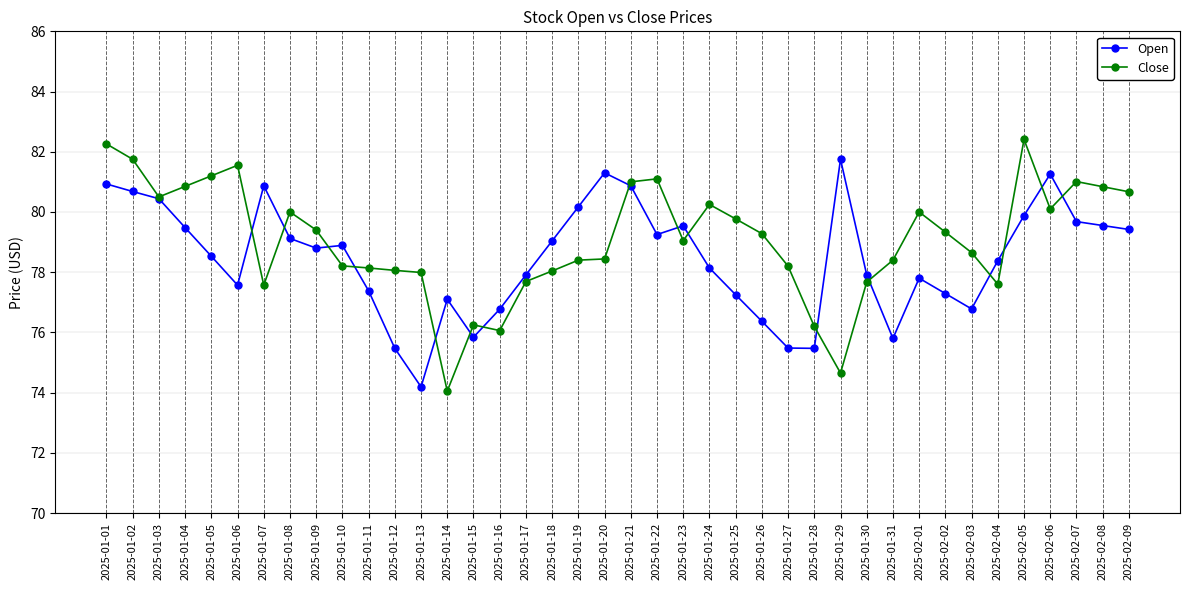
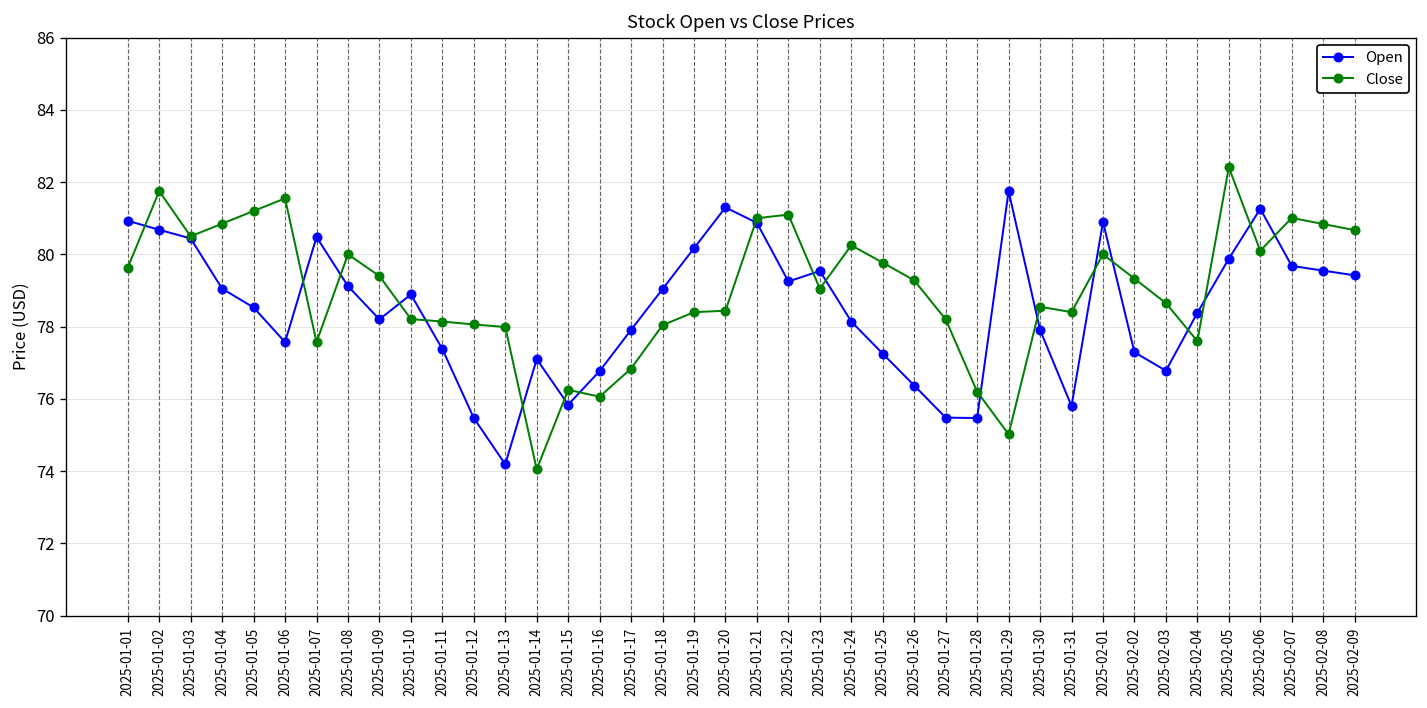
  {
    "Open": {
      "2025-01-01": 80.9,
      "2025-01-02": 80.7,
-     "2025-01-04": 79.5,
+     "2025-01-04": 79.1,
      "2025-01-05": 78.5,
      "2025-01-06": 77.6,
-     "2025-01-07": 80.9,
+     "2025-01-07": 80.5,
      "2025-01-08": 79.1,
-     "2025-01-09": 78.8,
+     "2025-01-09": 78.2,
      "2025-01-10": 78.9,
      "2025-01-11": 77.4,
      "2025-01-12": 75.5,
      "2025-01-13": 74.2,
      "2025-01-14": 77.1,
      "2025-01-15": 75.8,
      "2025-01-16": 76.8,
      "2025-01-17": 77.9,
      "2025-01-18": 79.0,
      "2025-01-19": 80.2,
      "2025-01-20": 81.3,
      "2025-01-21": 80.9,
      "2025-01-22": 79.3,
      "2025-01-23": 79.5,
      "2025-01-24": 78.1,
      "2025-01-25": 77.3,
      "2025-01-26": 76.4,
      "2025-01-27": 75.5,
      "2025-01-28": 75.5,
      "2025-01-29": 81.8,
      "2025-01-30": 77.9,
      "2025-01-31": 75.8,
-     "2025-02-01": 77.8,
+     "2025-02-01": 80.9,
      "2025-02-02": 77.3,
      "2025-02-03": 76.8,
      "2025-02-04": 78.4,
      "2025-02-05": 79.9,
      "2025-02-06": 81.3,
      "2025-02-07": 79.7,
      "2025-02-08": 79.6,
      "2025-02-09": 79.4
    },
    "Close": {
-     "2025-01-01": 82.3,
+     "2025-01-01": 79.6,
      "2025-01-02": 81.8,
      "2025-01-04": 80.9,
      "2025-01-05": 81.2,
      "2025-01-06": 81.6,
      "2025-01-07": 77.6,
      "2025-01-08": 80.0,
      "2025-01-09": 79.4,
      "2025-01-10": 78.2,
      "2025-01-11": 78.1,
      "2025-01-12": 78.1,
      "2025-01-13": 78.0,
      "2025-01-14": 74.1,
      "2025-01-15": 76.3,
      "2025-01-16": 76.1,
-     "2025-01-17": 77.7,
+     "2025-01-17": 76.8,
      "2025-01-18": 78.0,
      "2025-01-19": 78.4,
      "2025-01-20": 78.4,
      "2025-01-21": 81.0,
      "2025-01-22": 81.1,
      "2025-01-23": 79.1,
      "2025-01-24": 80.3,
      "2025-01-25": 79.8,
      "2025-01-26": 79.3,
      "2025-01-27": 78.2,
      "2025-01-28": 76.2,
-     "2025-01-29": 74.7,
-     "2025-01-30": 77.7,
+     "2025-01-29": 75.0,
+     "2025-01-30": 78.6,
      "2025-01-31": 78.4,
      "2025-02-01": 80.0,
      "2025-02-02": 79.3,
      "2025-02-03": 78.7,
      "2025-02-04": 77.6,
      "2025-02-05": 82.4,
      "2025-02-06": 80.1,
      "2025-02-07": 81.0,
      "2025-02-08": 80.8,
      "2025-02-09": 80.7
    }
  }
